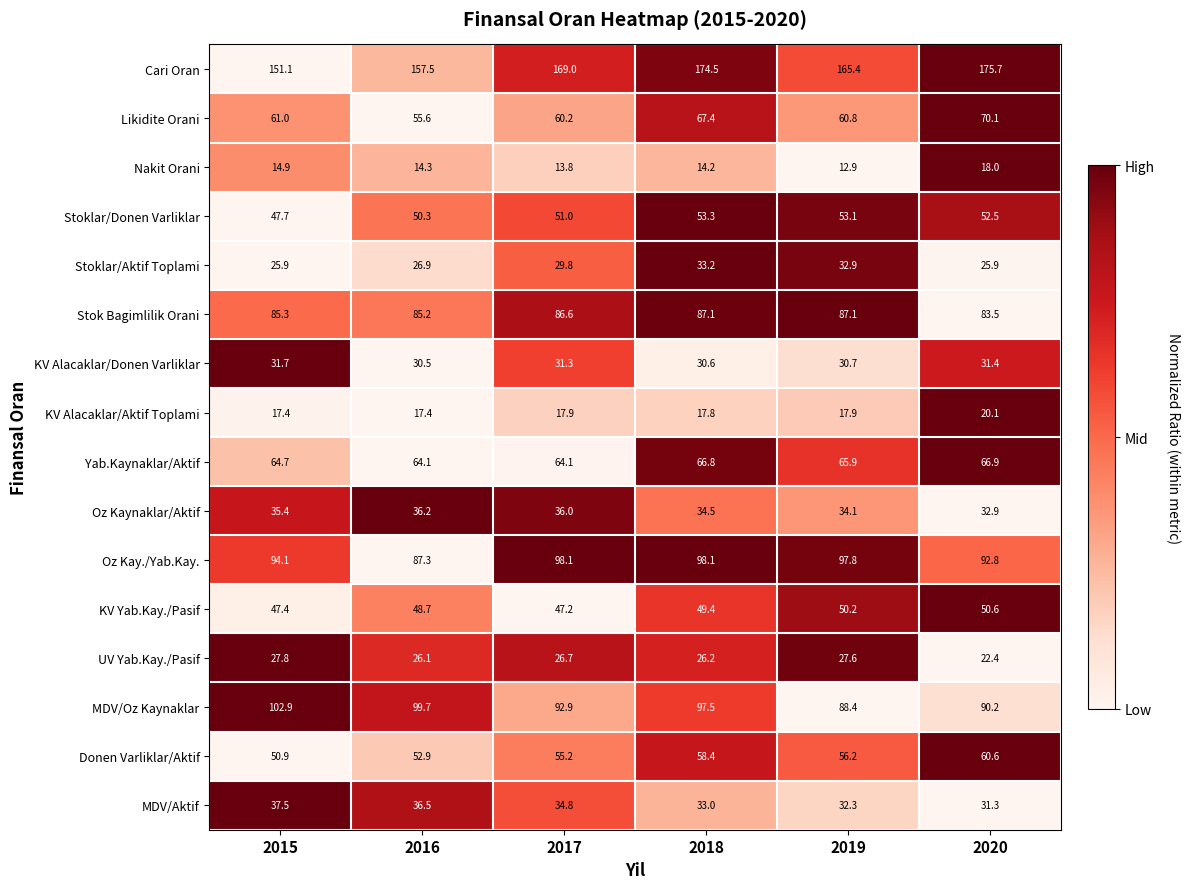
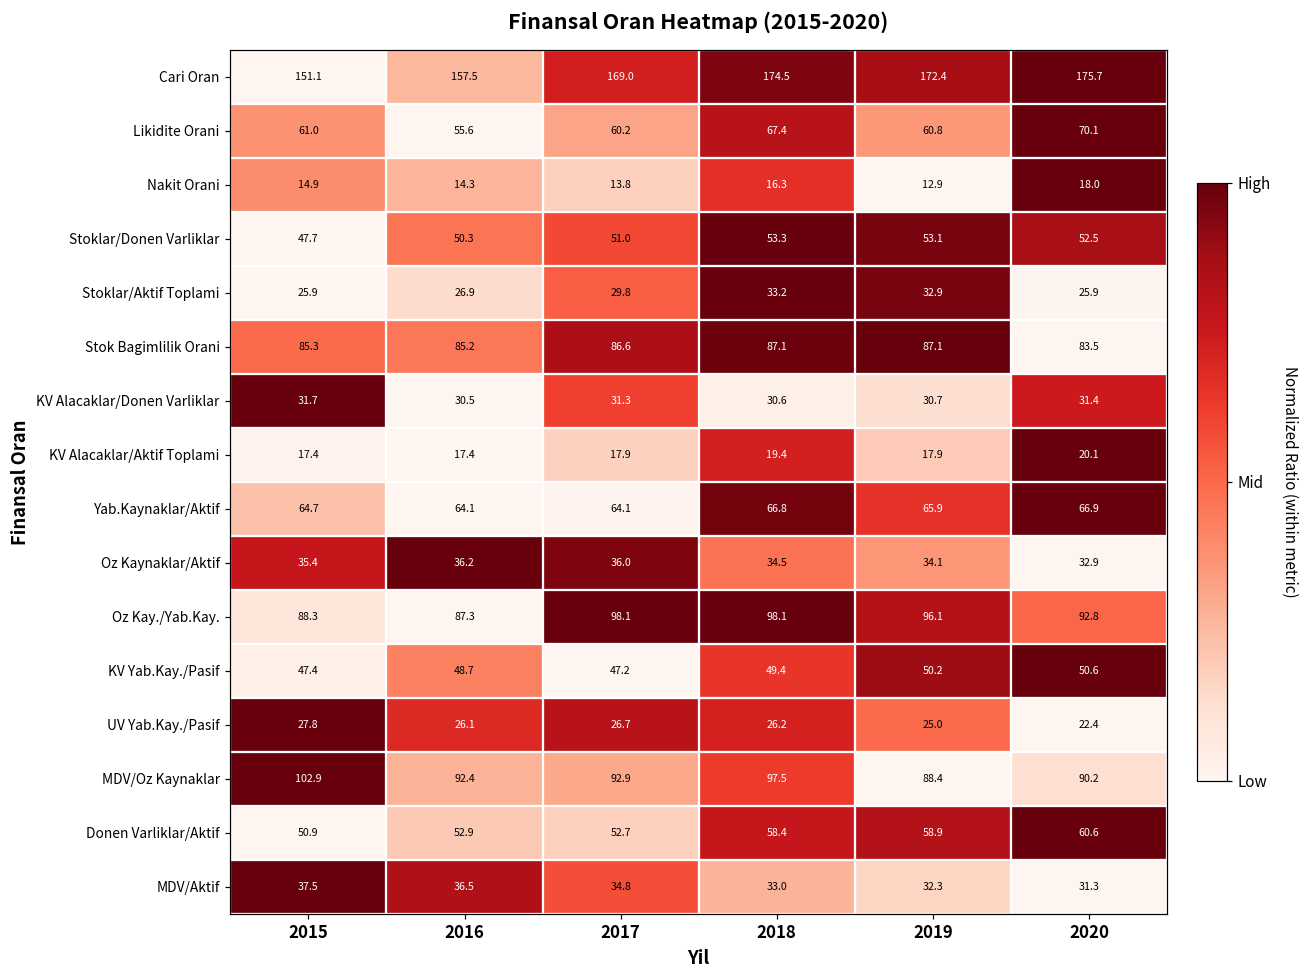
  {
    "Cari Oran": {
      "2015": 151.1,
      "2016": 157.5,
      "2017": 169.0,
      "2018": 174.5,
-     "2019": 165.4,
+     "2019": 172.4,
      "2020": 175.7
    },
    "Likidite Orani": {
      "2015": 61.0,
      "2016": 55.6,
      "2017": 60.2,
      "2018": 67.4,
      "2019": 60.8,
      "2020": 70.1
    },
    "Nakit Orani": {
      "2015": 14.9,
      "2016": 14.3,
      "2017": 13.8,
-     "2018": 14.2,
+     "2018": 16.3,
      "2019": 12.9,
      "2020": 18.0
    },
    "Stoklar/Donen Varliklar": {
      "2015": 47.7,
      "2016": 50.3,
      "2017": 51.0,
      "2018": 53.3,
      "2019": 53.1,
      "2020": 52.5
    },
    "Stoklar/Aktif Toplami": {
      "2015": 25.9,
      "2016": 26.9,
      "2017": 29.8,
      "2018": 33.2,
      "2019": 32.9,
      "2020": 25.9
    },
    "Stok Bagimlilik Orani": {
      "2015": 85.3,
      "2016": 85.2,
      "2017": 86.6,
      "2018": 87.1,
      "2019": 87.1,
      "2020": 83.5
    },
    "KV Alacaklar/Donen Varliklar": {
      "2015": 31.7,
      "2016": 30.5,
      "2017": 31.3,
      "2018": 30.6,
      "2019": 30.7,
      "2020": 31.4
    },
    "KV Alacaklar/Aktif Toplami": {
      "2015": 17.4,
      "2016": 17.4,
      "2017": 17.9,
-     "2018": 17.8,
+     "2018": 19.4,
      "2019": 17.9,
      "2020": 20.1
    },
    "Yab.Kaynaklar/Aktif": {
      "2015": 64.7,
      "2016": 64.1,
      "2017": 64.1,
      "2018": 66.8,
      "2019": 65.9,
      "2020": 66.9
    },
    "Oz Kaynaklar/Aktif": {
      "2015": 35.4,
      "2016": 36.2,
      "2017": 36.0,
      "2018": 34.5,
      "2019": 34.1,
      "2020": 32.9
    },
    "Oz Kay./Yab.Kay.": {
-     "2015": 94.1,
+     "2015": 88.3,
      "2016": 87.3,
      "2017": 98.1,
      "2018": 98.1,
-     "2019": 97.8,
+     "2019": 96.1,
      "2020": 92.8
    },
    "KV Yab.Kay./Pasif": {
      "2015": 47.4,
      "2016": 48.7,
      "2017": 47.2,
      "2018": 49.4,
      "2019": 50.2,
      "2020": 50.6
    },
    "UV Yab.Kay./Pasif": {
      "2015": 27.8,
      "2016": 26.1,
      "2017": 26.7,
      "2018": 26.2,
-     "2019": 27.6,
+     "2019": 25.0,
      "2020": 22.4
    },
    "MDV/Oz Kaynaklar": {
      "2015": 102.9,
-     "2016": 99.7,
+     "2016": 92.4,
      "2017": 92.9,
      "2018": 97.5,
      "2019": 88.4,
      "2020": 90.2
    },
    "Donen Varliklar/Aktif": {
      "2015": 50.9,
      "2016": 52.9,
-     "2017": 55.2,
+     "2017": 52.7,
      "2018": 58.4,
-     "2019": 56.2,
+     "2019": 58.9,
      "2020": 60.6
    },
    "MDV/Aktif": {
      "2015": 37.5,
      "2016": 36.5,
      "2017": 34.8,
      "2018": 33.0,
      "2019": 32.3,
      "2020": 31.3
    }
  }
